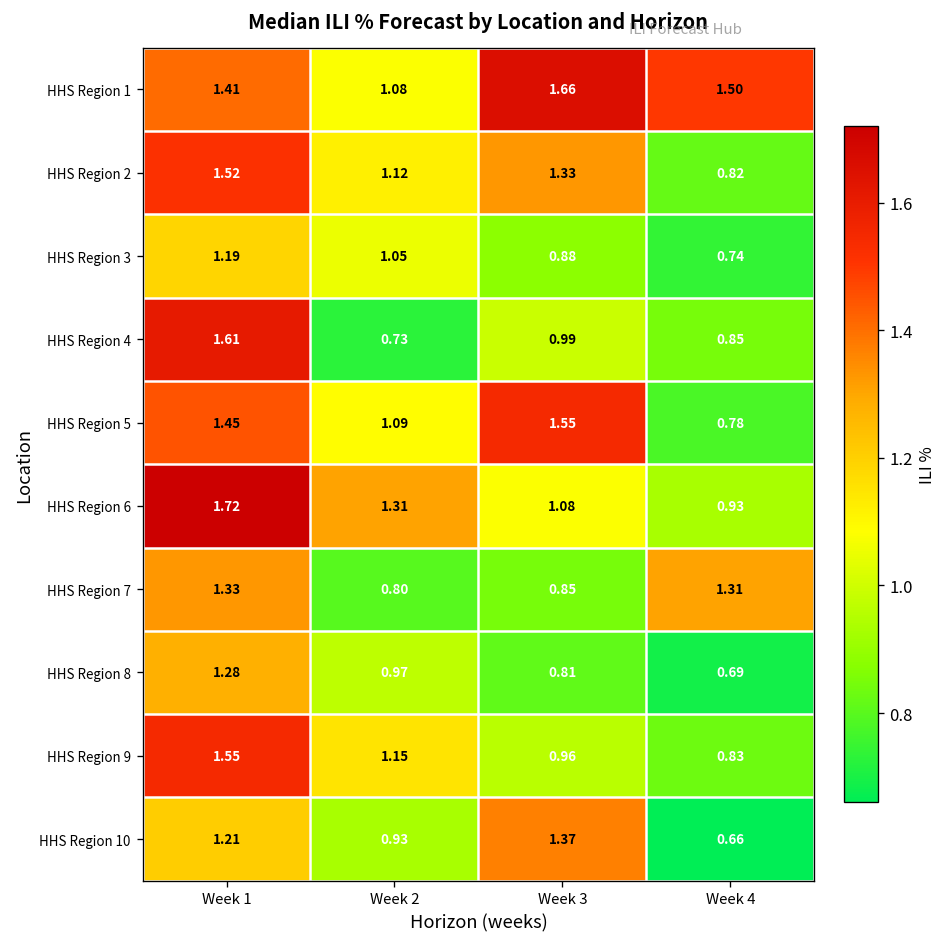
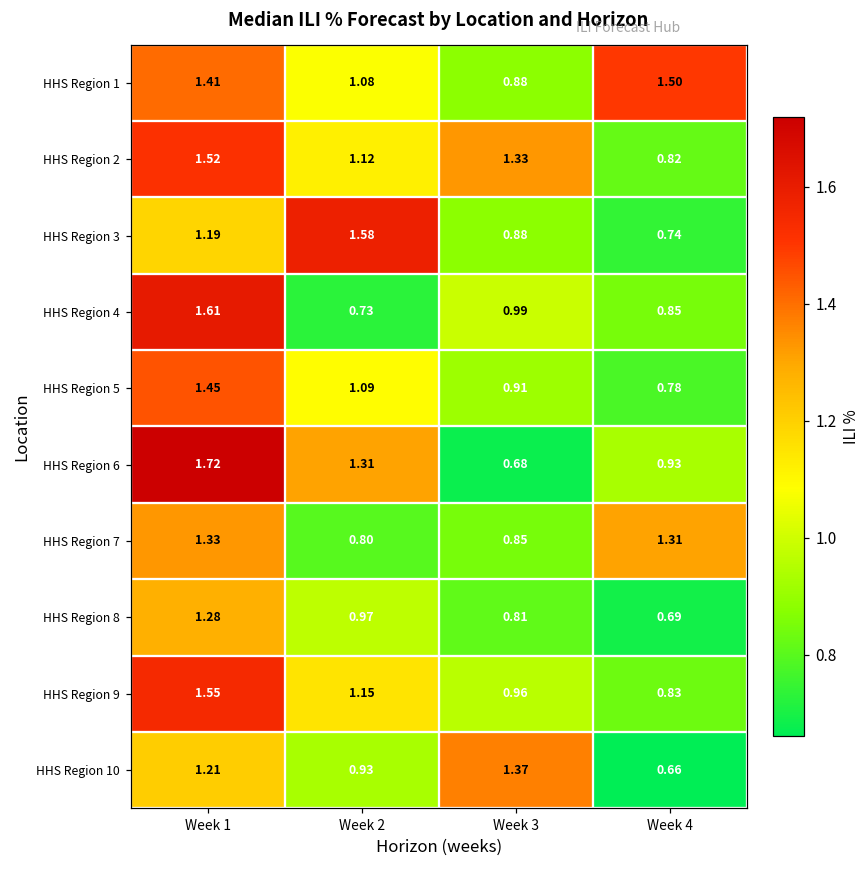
  {
    "HHS Region 1": {
      "Week 1": 1.41,
      "Week 2": 1.08,
-     "Week 3": 1.66,
+     "Week 3": 0.88,
      "Week 4": 1.50
    },
    "HHS Region 2": {
      "Week 1": 1.52,
      "Week 2": 1.12,
      "Week 3": 1.33,
      "Week 4": 0.82
    },
    "HHS Region 3": {
      "Week 1": 1.19,
-     "Week 2": 1.05,
+     "Week 2": 1.58,
      "Week 3": 0.88,
      "Week 4": 0.74
    },
    "HHS Region 4": {
      "Week 1": 1.61,
      "Week 2": 0.73,
      "Week 3": 0.99,
      "Week 4": 0.85
    },
    "HHS Region 5": {
      "Week 1": 1.45,
      "Week 2": 1.09,
-     "Week 3": 1.55,
+     "Week 3": 0.91,
      "Week 4": 0.78
    },
    "HHS Region 6": {
      "Week 1": 1.72,
      "Week 2": 1.31,
-     "Week 3": 1.08,
+     "Week 3": 0.68,
      "Week 4": 0.93
    },
    "HHS Region 7": {
      "Week 1": 1.33,
      "Week 2": 0.80,
      "Week 3": 0.85,
      "Week 4": 1.31
    },
    "HHS Region 8": {
      "Week 1": 1.28,
      "Week 2": 0.97,
      "Week 3": 0.81,
      "Week 4": 0.69
    },
    "HHS Region 9": {
      "Week 1": 1.55,
      "Week 2": 1.15,
      "Week 3": 0.96,
      "Week 4": 0.83
    },
    "HHS Region 10": {
      "Week 1": 1.21,
      "Week 2": 0.93,
      "Week 3": 1.37,
      "Week 4": 0.66
    }
  }
